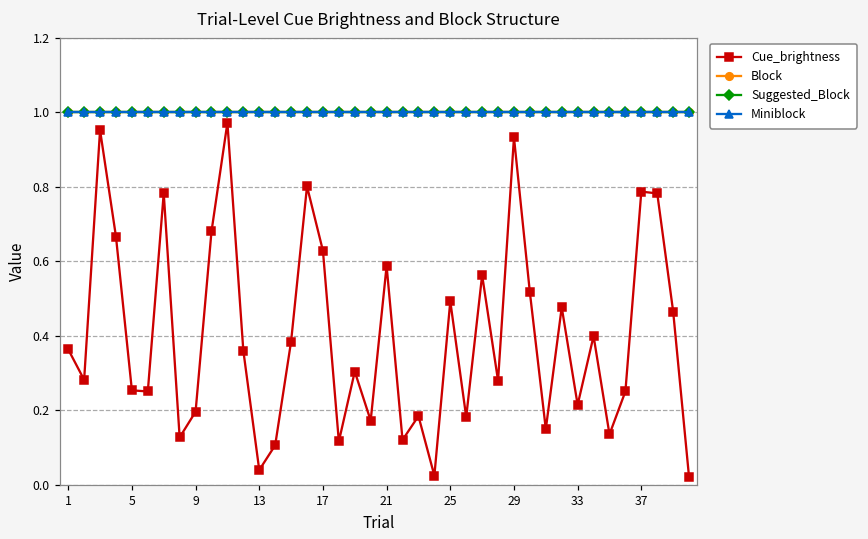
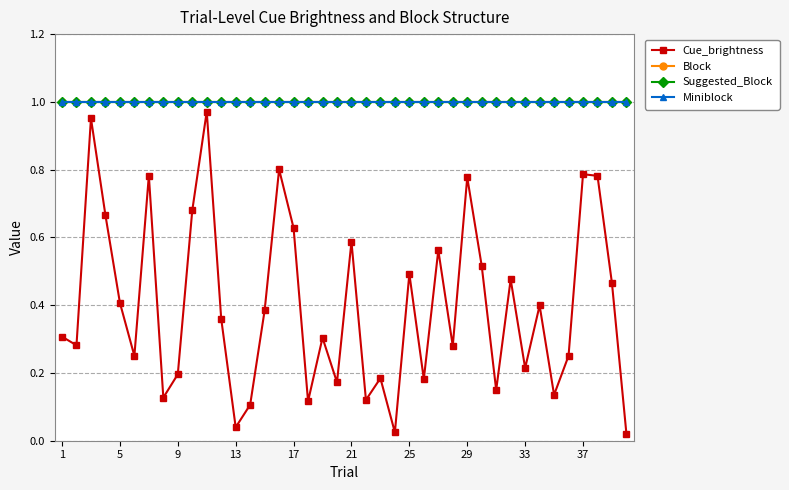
  {
    "Cue_brightness": {
-     "1": 0.36,
-     "5": 0.25,
+     "1": 0.31,
+     "5": 0.41,
      "9": 0.20,
      "13": 0.04,
      "17": 0.63,
      "21": 0.59,
      "25": 0.49,
-     "29": 0.93,
+     "29": 0.78,
      "33": 0.21,
      "37": 0.79
    },
    "Miniblock": {
      "1": 1.00,
      "5": 1.00,
      "9": 1.00,
      "13": 1.00,
      "17": 1.00,
      "21": 1.00,
      "25": 1.00,
      "29": 1.00,
      "33": 1.00,
      "37": 1.00
    }
  }
